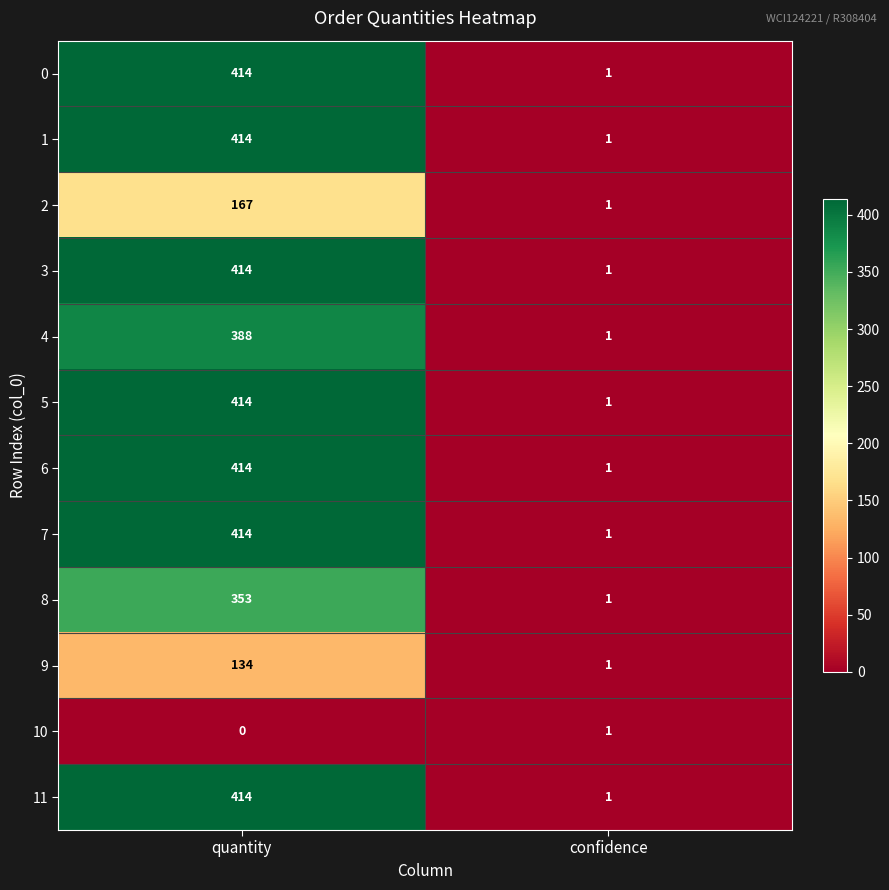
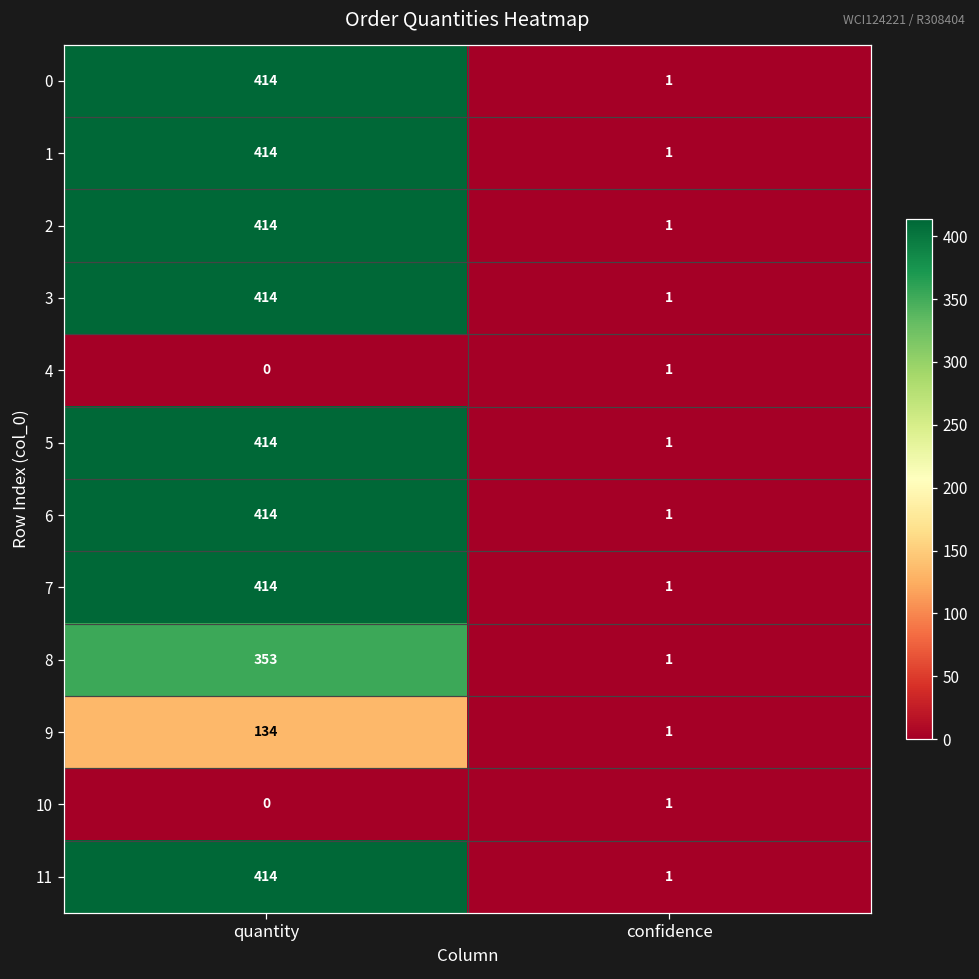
  {
    "0": {
      "quantity": 414,
      "confidence": 1
    },
    "1": {
      "quantity": 414,
      "confidence": 1
    },
    "2": {
-     "quantity": 167,
+     "quantity": 414,
      "confidence": 1
    },
    "3": {
      "quantity": 414,
      "confidence": 1
    },
    "4": {
-     "quantity": 388,
+     "quantity": 0,
      "confidence": 1
    },
    "5": {
      "quantity": 414,
      "confidence": 1
    },
    "6": {
      "quantity": 414,
      "confidence": 1
    },
    "7": {
      "quantity": 414,
      "confidence": 1
    },
    "8": {
      "quantity": 353,
      "confidence": 1
    },
    "9": {
      "quantity": 134,
      "confidence": 1
    },
    "10": {
      "quantity": 0,
      "confidence": 1
    },
    "11": {
      "quantity": 414,
      "confidence": 1
    }
  }
